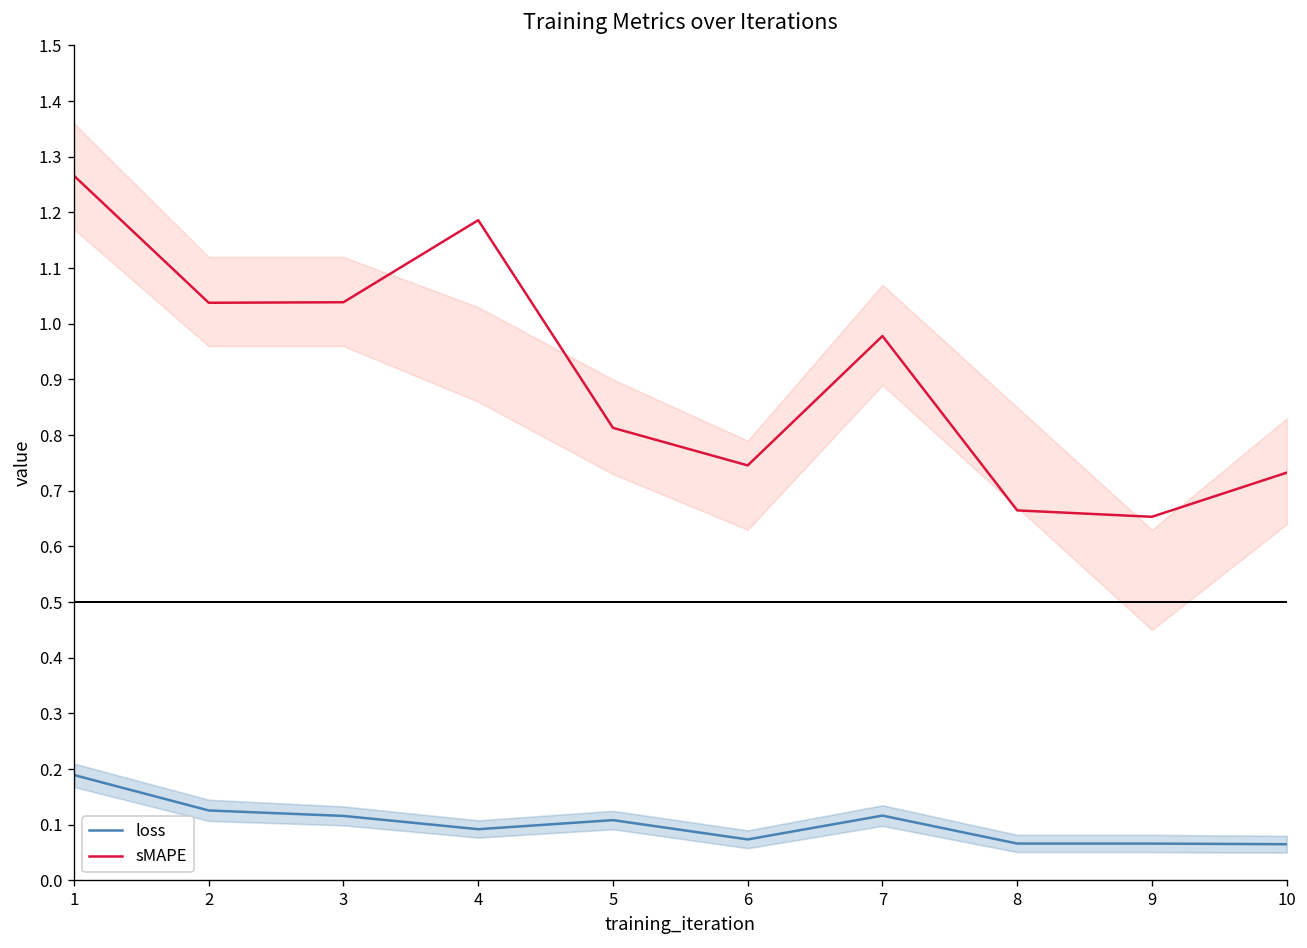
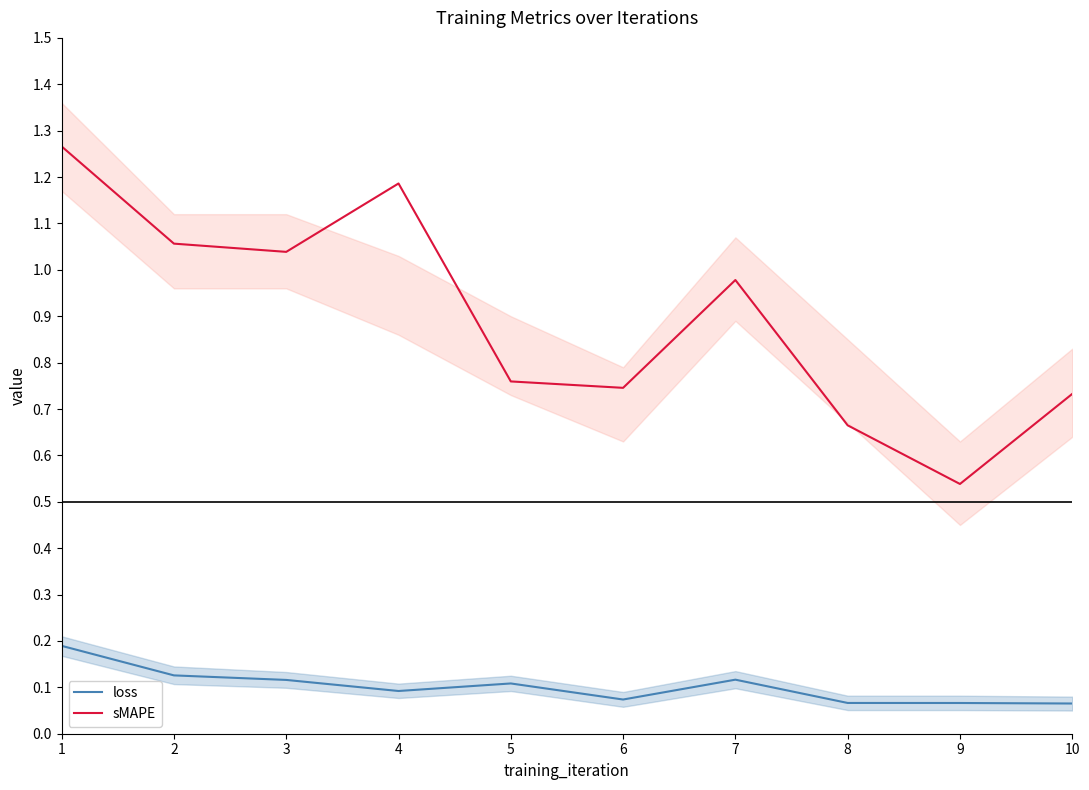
  {
    "sMAPE": {
      "1": 1.27,
-     "2": 1.04,
+     "2": 1.06,
      "3": 1.04,
      "4": 1.19,
-     "5": 0.81,
+     "5": 0.76,
      "6": 0.75,
      "7": 0.98,
      "8": 0.66,
-     "9": 0.65,
+     "9": 0.54,
      "10": 0.73
    }
  }
